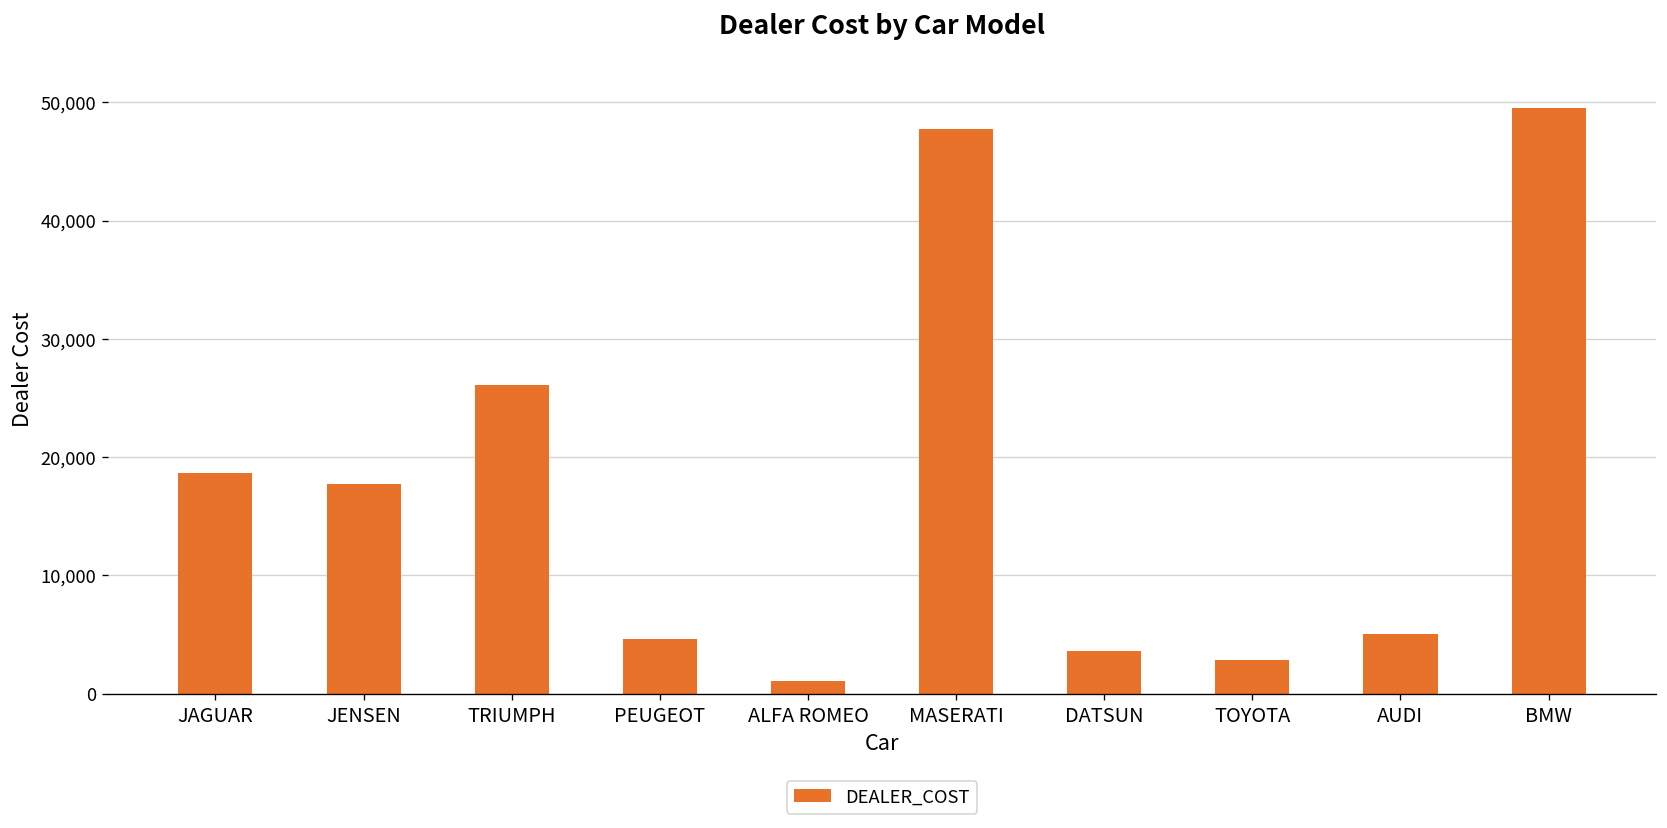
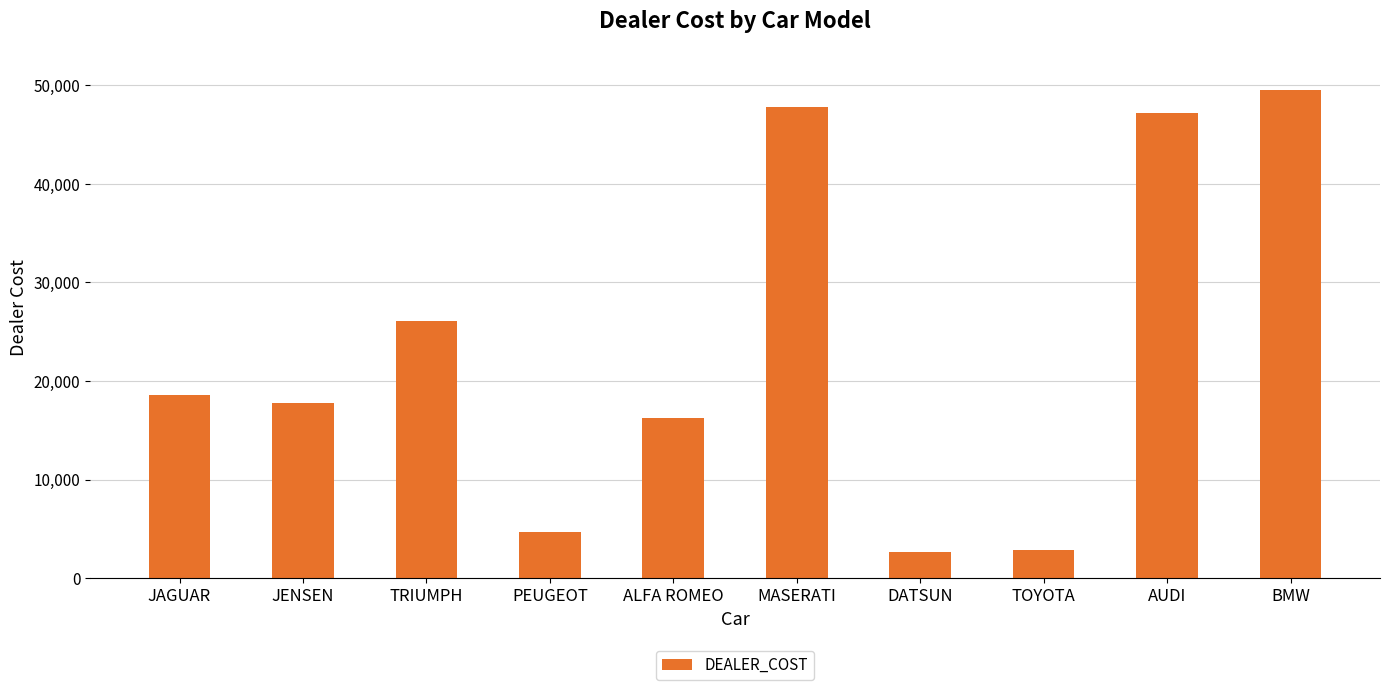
  {
    "JAGUAR": "19,000",
    "JENSEN": "18,000",
    "TRIUMPH": "26,000",
    "PEUGEOT": "5,000",
-   "ALFA ROMEO": "1,000",
+   "ALFA ROMEO": "16,000",
    "MASERATI": "48,000",
-   "DATSUN": "4,000",
+   "DATSUN": "3,000",
    "TOYOTA": "3,000",
-   "AUDI": "5,000",
+   "AUDI": "47,000",
    "BMW": "50,000"
  }
